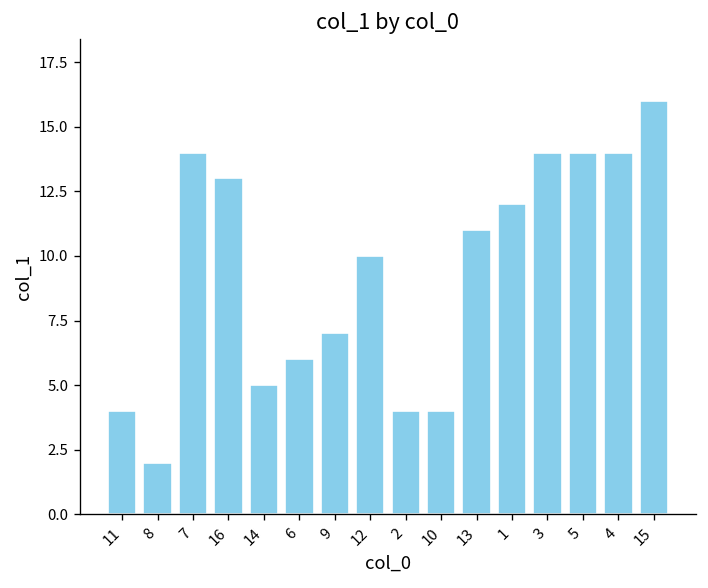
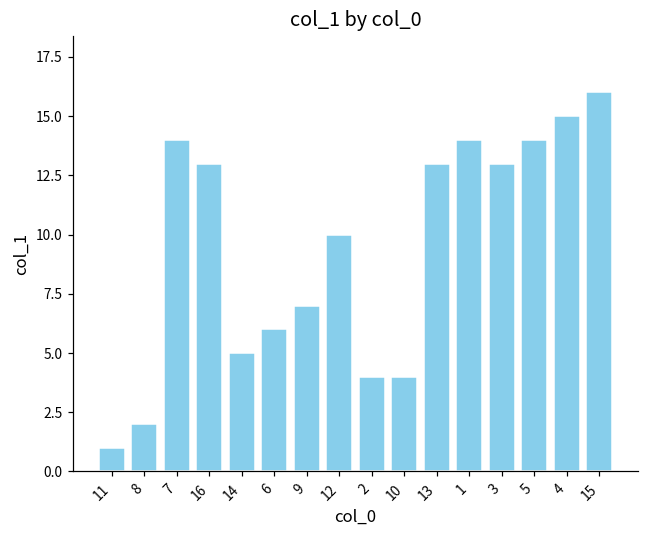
  {
-   "11": 4,
+   "11": 1,
    "8": 2,
    "7": 14,
    "16": 13,
    "14": 5,
    "6": 6,
    "9": 7,
    "12": 10,
    "2": 4,
    "10": 4,
-   "13": 11,
-   "1": 12,
-   "3": 14,
+   "13": 13,
+   "1": 14,
+   "3": 13,
    "5": 14,
-   "4": 14,
+   "4": 15,
    "15": 16
  }
